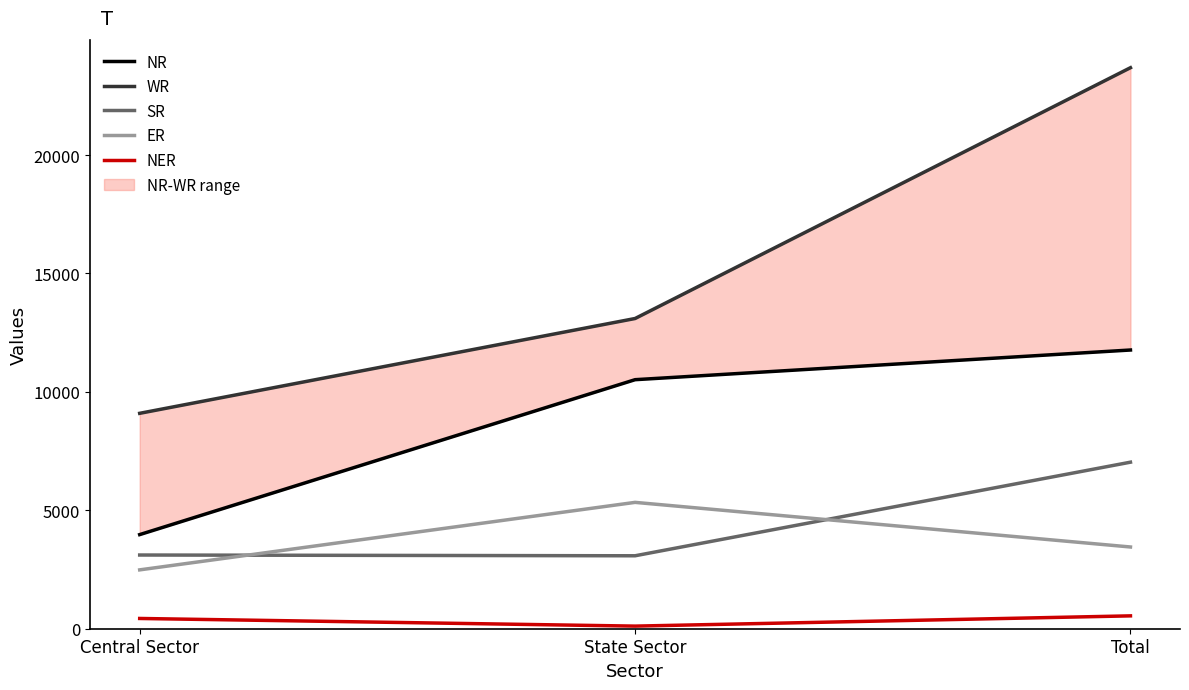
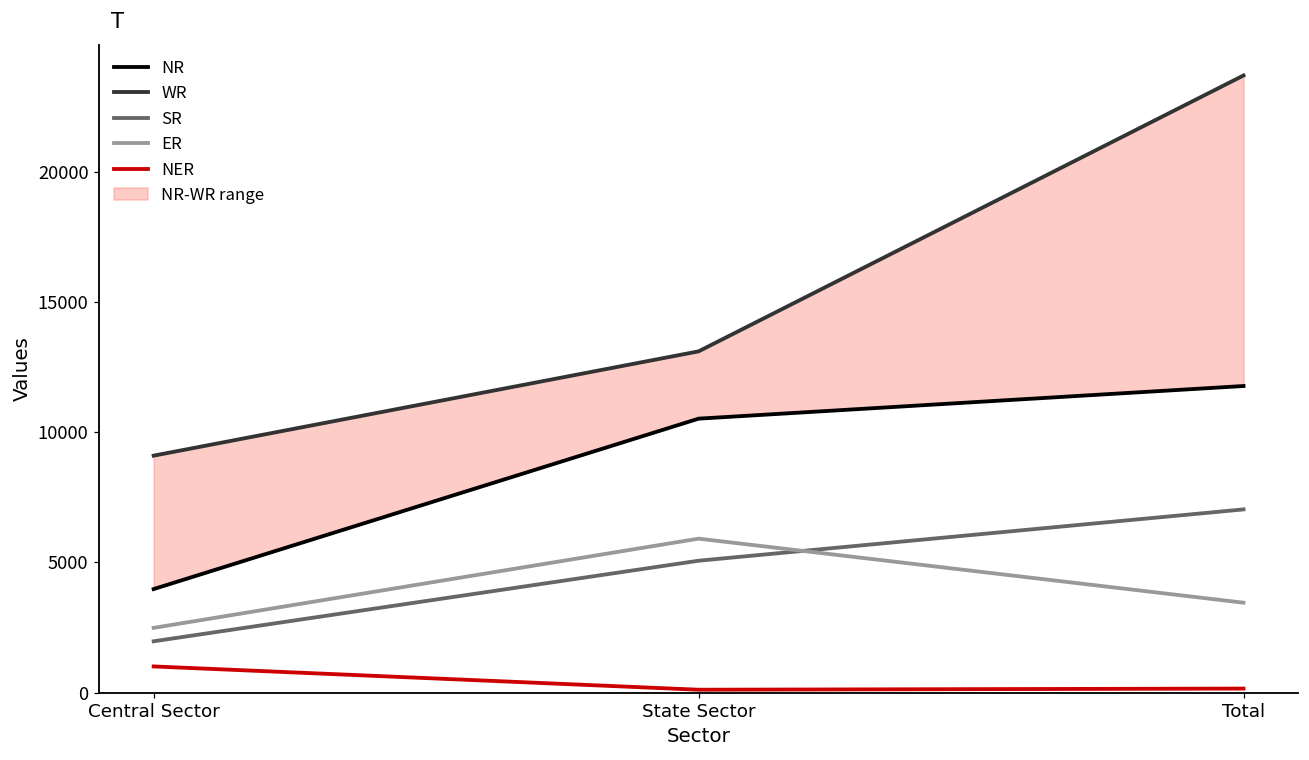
  {
    "NR": {
      "Central Sector": 4000,
      "State Sector": 10500,
      "Total": 11800
    },
    "NR-WR range": {
      "Central Sector": 9100,
      "State Sector": 13100,
      "Total": 23700
    },
    "SR": {
-     "Central Sector": 3100,
-     "State Sector": 3100,
+     "Central Sector": 2000,
+     "State Sector": 5100,
      "Total": 7000
    },
    "ER": {
      "Central Sector": 2500,
-     "State Sector": 5300,
+     "State Sector": 5900,
      "Total": 3500
    },
    "NER": {
-     "Central Sector": 400,
+     "Central Sector": 1000,
      "State Sector": 100,
-     "Total": 500
+     "Total": 200
    }
  }
